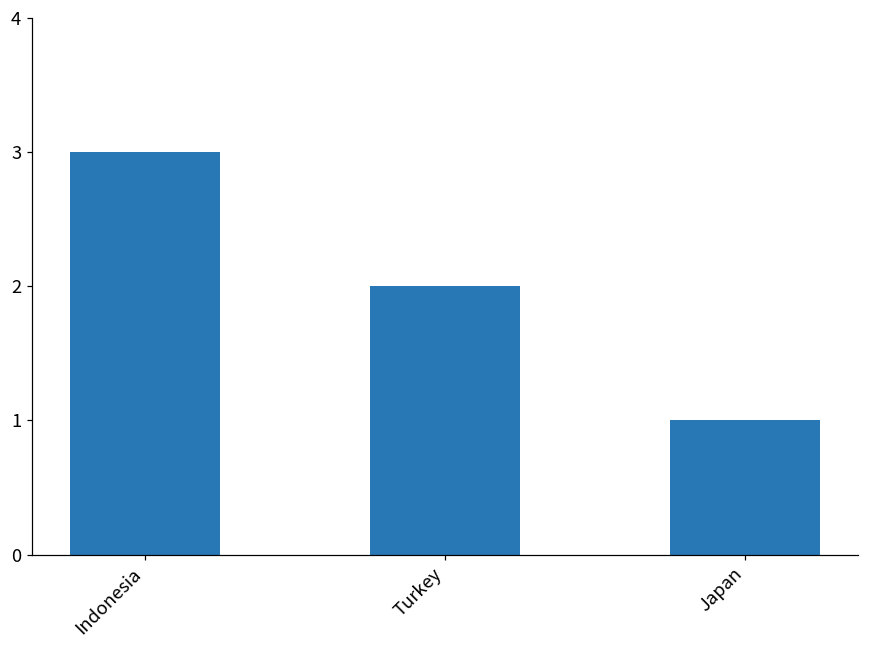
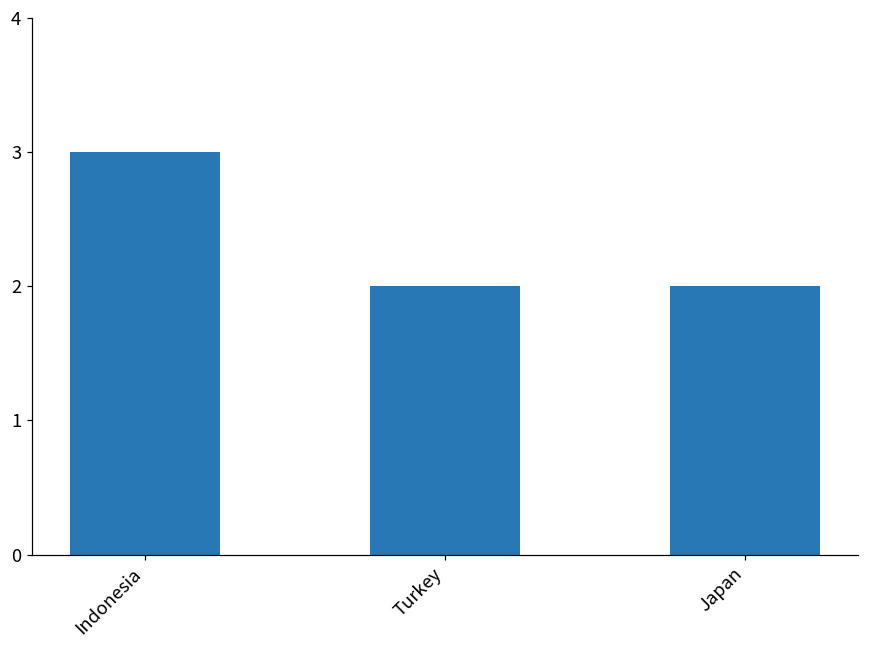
  {
    "Indonesia": 3,
    "Turkey": 2,
-   "Japan": 1
+   "Japan": 2
  }
